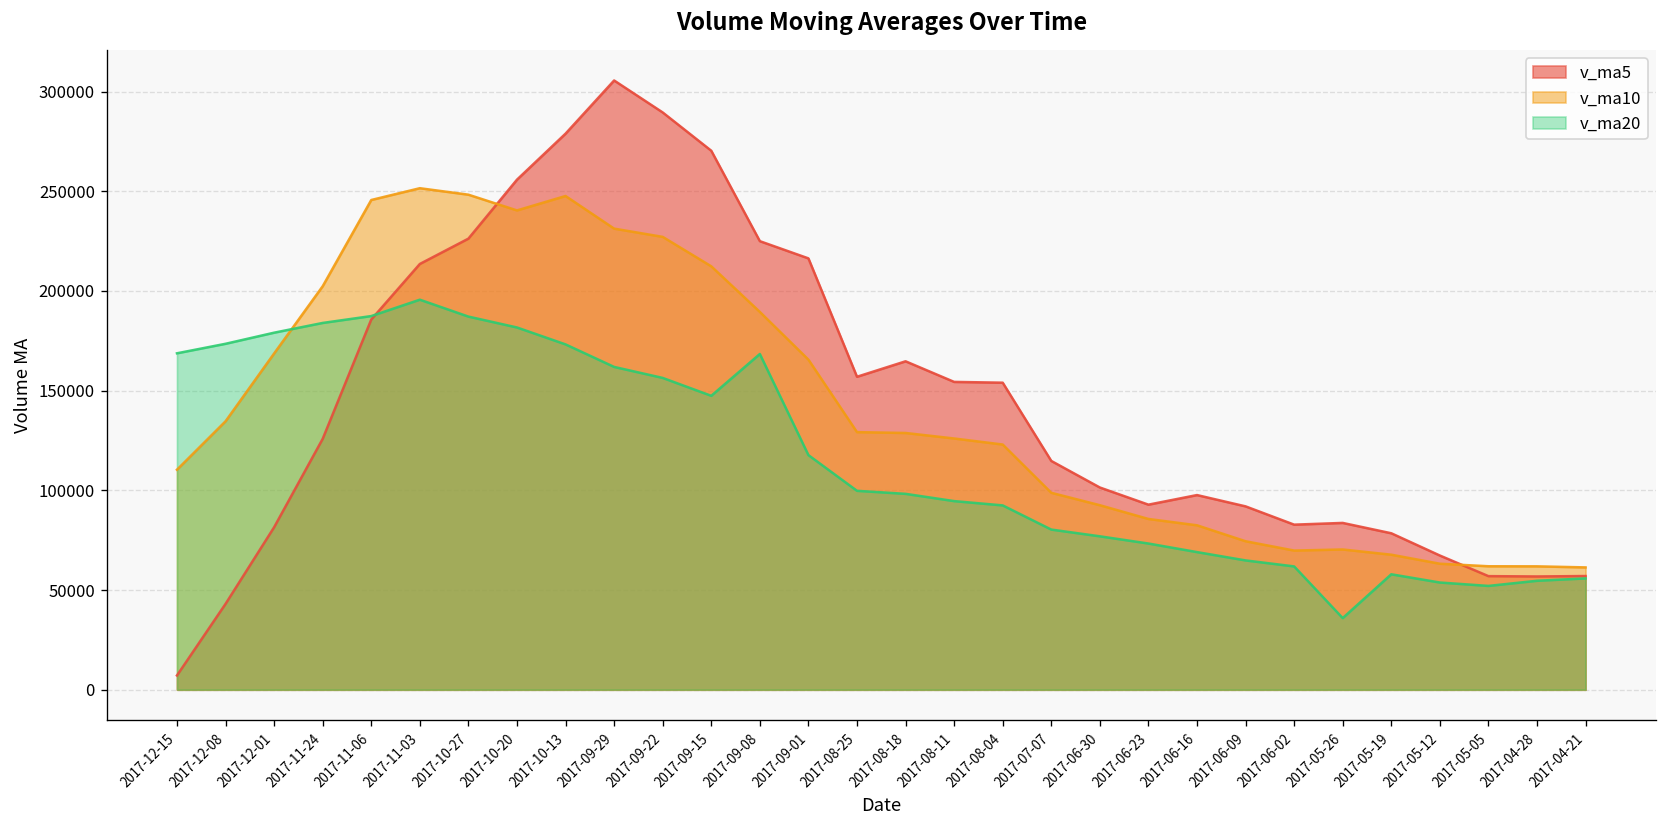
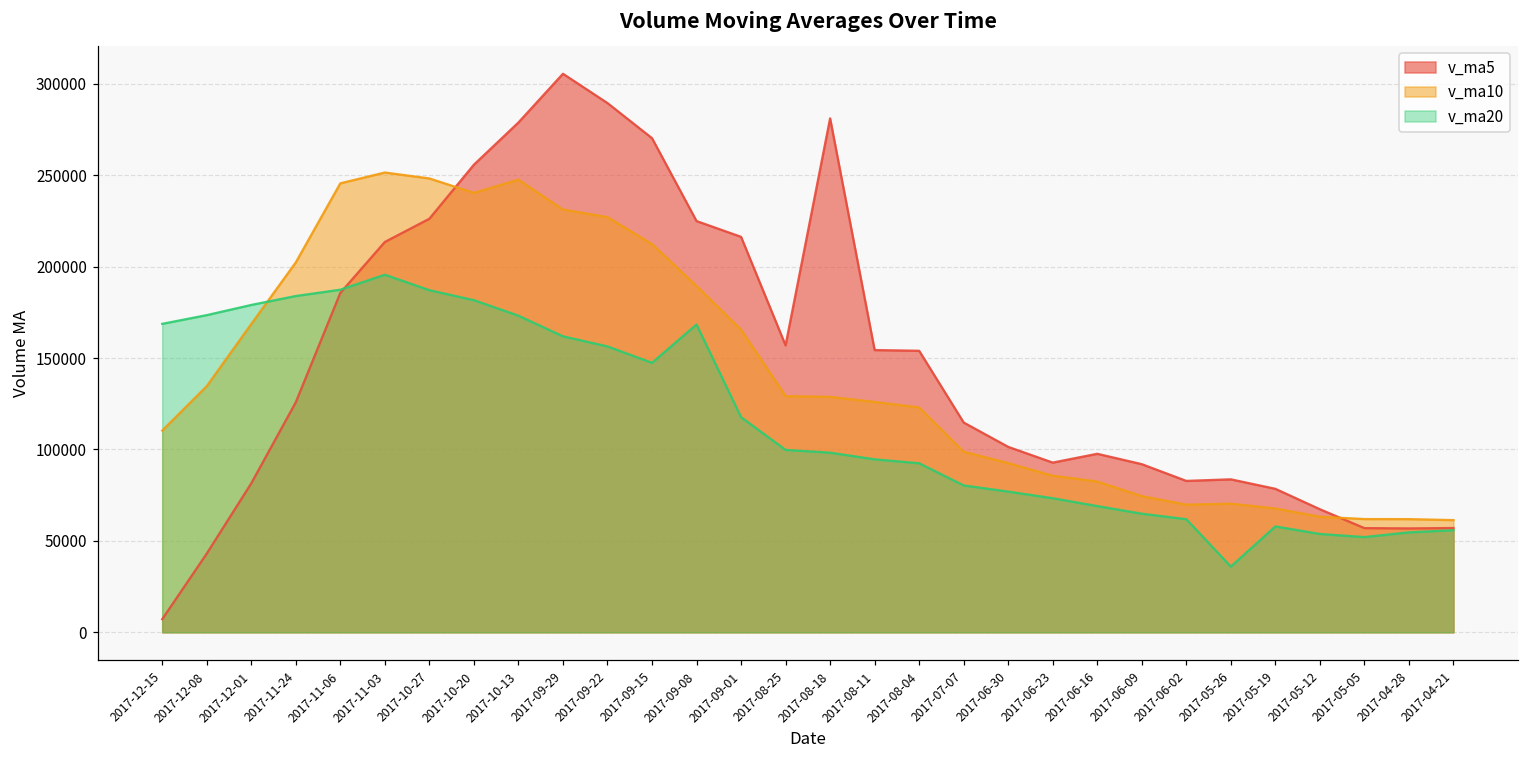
  {
    "v_ma5": {
      "2017-12-15": 7000,
      "2017-12-08": 43000,
      "2017-12-01": 81000,
      "2017-11-24": 126000,
      "2017-11-06": 186000,
      "2017-11-03": 214000,
      "2017-10-27": 226000,
      "2017-10-20": 256000,
      "2017-10-13": 279000,
      "2017-09-29": 306000,
      "2017-09-22": 290000,
      "2017-09-15": 270000,
      "2017-09-08": 225000,
      "2017-09-01": 216000,
      "2017-08-25": 157000,
-     "2017-08-18": 165000,
+     "2017-08-18": 281000,
      "2017-08-11": 154000,
      "2017-08-04": 154000,
      "2017-07-07": 115000,
      "2017-06-30": 101000,
      "2017-06-23": 93000,
      "2017-06-16": 98000,
      "2017-06-09": 92000,
      "2017-06-02": 83000,
      "2017-05-26": 84000,
      "2017-05-19": 78000,
      "2017-05-12": 67000,
      "2017-05-05": 57000,
      "2017-04-28": 57000
    },
    "v_ma10": {
      "2017-12-15": 110000,
      "2017-12-08": 135000,
      "2017-12-01": 169000,
      "2017-11-24": 202000,
      "2017-11-06": 246000,
      "2017-11-03": 252000,
      "2017-10-27": 248000,
      "2017-10-20": 240000,
      "2017-10-13": 248000,
      "2017-09-29": 231000,
      "2017-09-22": 227000,
      "2017-09-15": 212000,
      "2017-09-08": 189000,
      "2017-09-01": 166000,
      "2017-08-25": 129000,
      "2017-08-18": 129000,
      "2017-08-11": 126000,
      "2017-08-04": 123000,
      "2017-07-07": 99000,
      "2017-06-30": 93000,
      "2017-06-23": 86000,
      "2017-06-16": 82000,
      "2017-06-09": 74000,
      "2017-06-02": 70000,
      "2017-05-26": 70000,
      "2017-05-19": 68000,
      "2017-05-12": 63000,
      "2017-05-05": 62000,
      "2017-04-28": 62000,
      "2017-04-21": 61000
    },
    "v_ma20": {
      "2017-12-15": 169000,
      "2017-12-08": 173000,
      "2017-12-01": 179000,
      "2017-11-24": 184000,
      "2017-11-06": 187000,
      "2017-11-03": 196000,
      "2017-10-27": 187000,
      "2017-10-20": 182000,
      "2017-10-13": 173000,
      "2017-09-29": 162000,
      "2017-09-22": 156000,
      "2017-09-15": 147000,
      "2017-09-08": 168000,
      "2017-09-01": 118000,
      "2017-08-25": 100000,
      "2017-08-18": 98000,
      "2017-08-11": 95000,
      "2017-08-04": 92000,
      "2017-07-07": 80000,
      "2017-06-30": 77000,
      "2017-06-23": 73000,
      "2017-06-16": 69000,
      "2017-06-09": 65000,
      "2017-06-02": 62000,
      "2017-05-26": 36000,
      "2017-05-19": 58000,
      "2017-05-12": 54000,
      "2017-05-05": 52000,
      "2017-04-28": 55000
    }
  }
